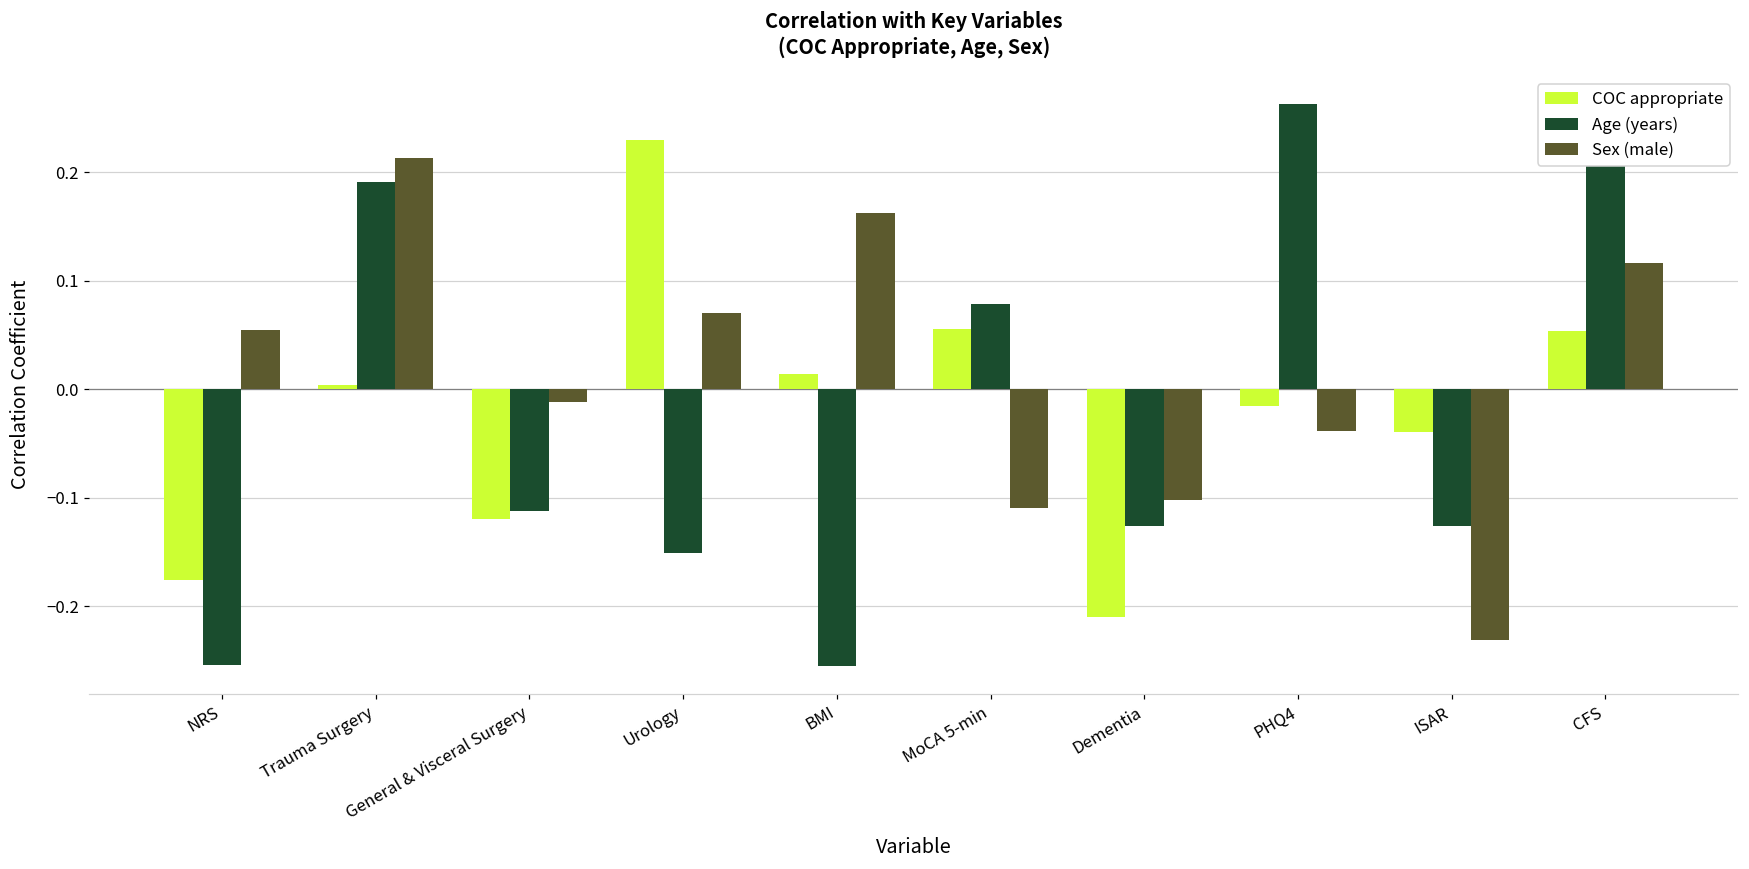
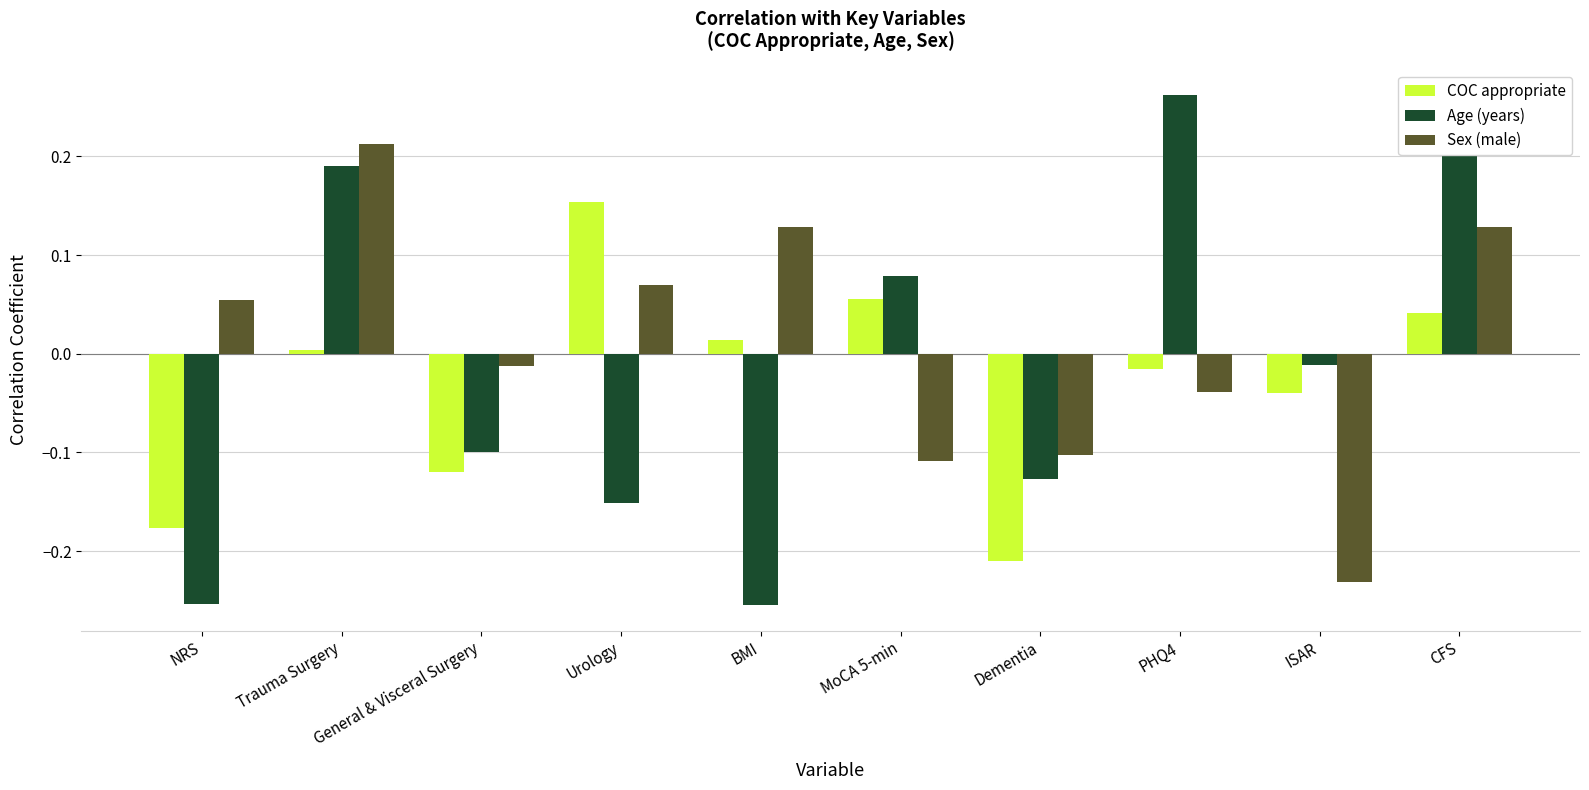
  {
    "COC appropriate": {
      "NRS": -0.18,
      "Trauma Surgery": 0.00,
      "General & Visceral Surgery": -0.12,
-     "Urology": 0.23,
+     "Urology": 0.15,
      "BMI": 0.01,
      "MoCA 5-min": 0.05,
      "Dementia": -0.21,
      "PHQ4": -0.02,
      "ISAR": -0.04,
-     "CFS": 0.05
+     "CFS": 0.04
    },
    "Age (years)": {
      "NRS": -0.25,
      "Trauma Surgery": 0.19,
-     "General & Visceral Surgery": -0.11,
+     "General & Visceral Surgery": -0.10,
      "Urology": -0.15,
      "BMI": -0.25,
      "MoCA 5-min": 0.08,
      "Dementia": -0.13,
      "PHQ4": 0.26,
-     "ISAR": -0.13
+     "ISAR": -0.01
    },
    "Sex (male)": {
      "NRS": 0.05,
      "Trauma Surgery": 0.21,
      "General & Visceral Surgery": -0.01,
      "Urology": 0.07,
-     "BMI": 0.16,
+     "BMI": 0.13,
      "MoCA 5-min": -0.11,
      "Dementia": -0.10,
      "PHQ4": -0.04,
      "ISAR": -0.23,
-     "CFS": 0.12
+     "CFS": 0.13
    }
  }
